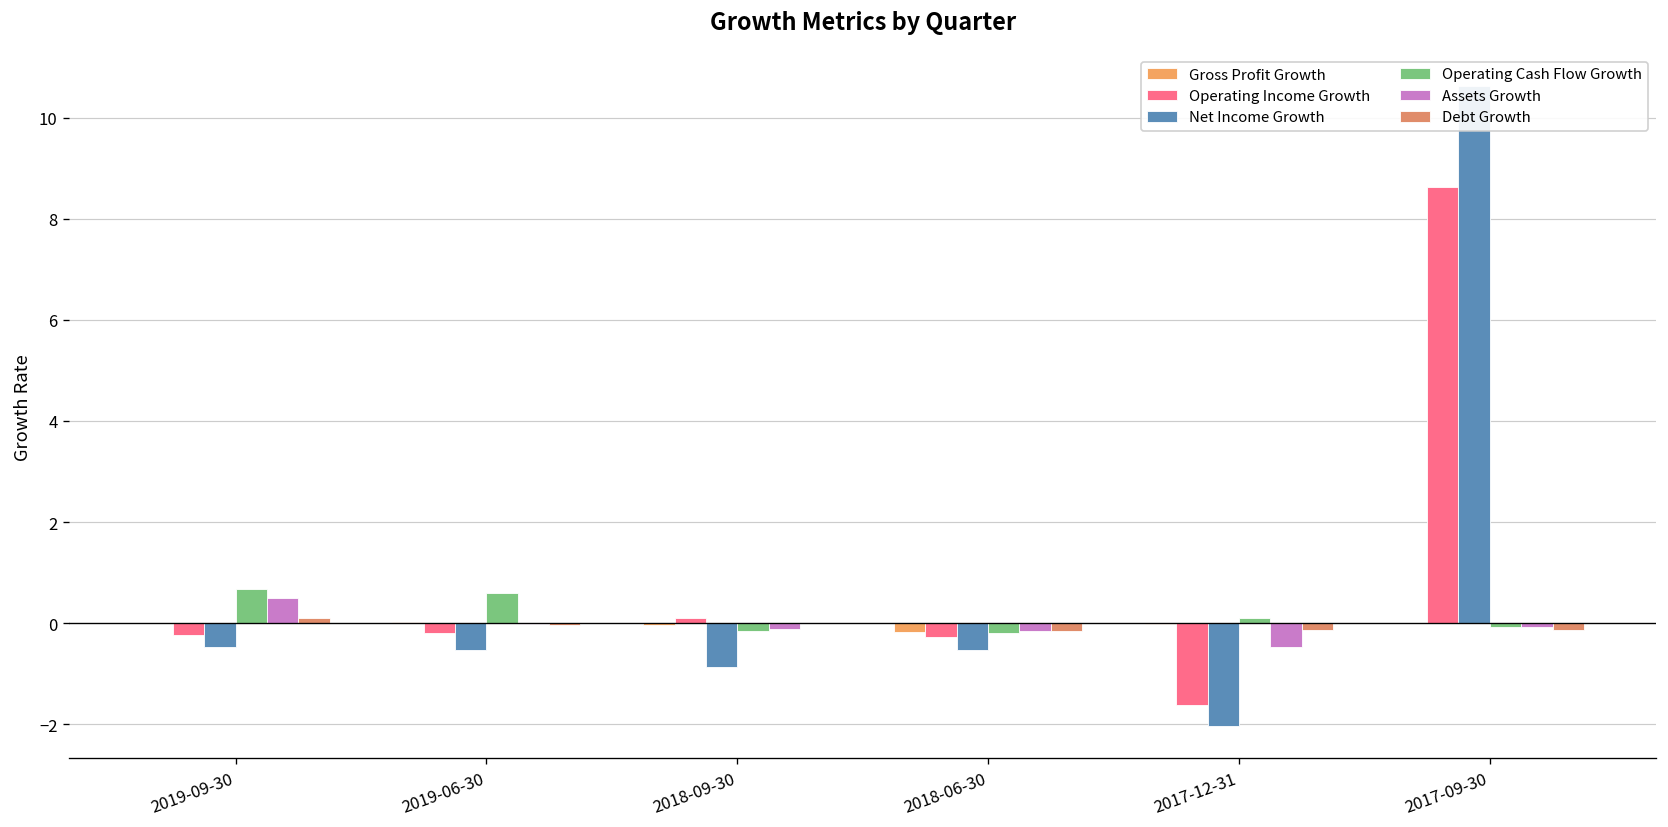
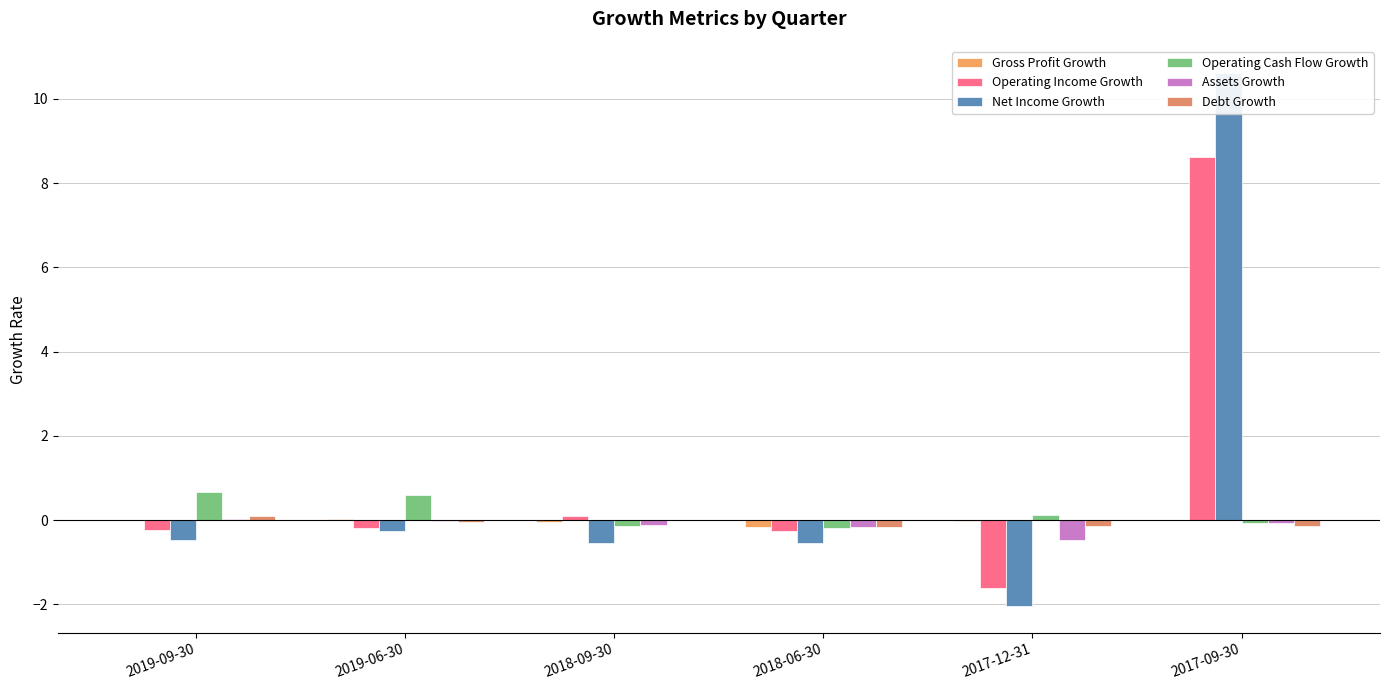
  {
    "Net Income Growth": {
      "2019-09-30": -0.5,
-     "2019-06-30": -0.5,
-     "2018-09-30": -0.9,
+     "2019-06-30": -0.3,
+     "2018-09-30": -0.5,
      "2018-06-30": -0.5,
      "2017-12-31": -2.0
    },
    "Operating Cash Flow Growth": {
      "2019-09-30": 0.7,
      "2019-06-30": 0.6,
      "2018-09-30": -0.1,
      "2018-06-30": -0.2,
      "2017-12-31": 0.1,
      "2017-09-30": -0.1
    },
    "Assets Growth": {
-     "2019-09-30": 0.5,
+     "2019-09-30": 0.0,
      "2018-09-30": -0.1,
      "2018-06-30": -0.2,
      "2017-12-31": -0.5,
      "2017-09-30": -0.1
    }
  }
